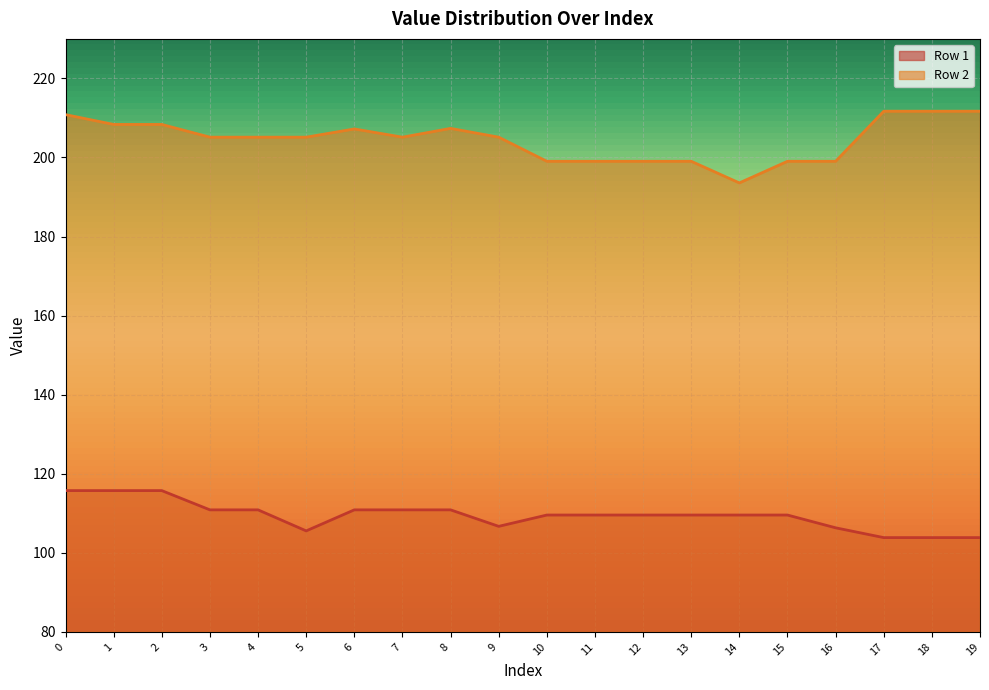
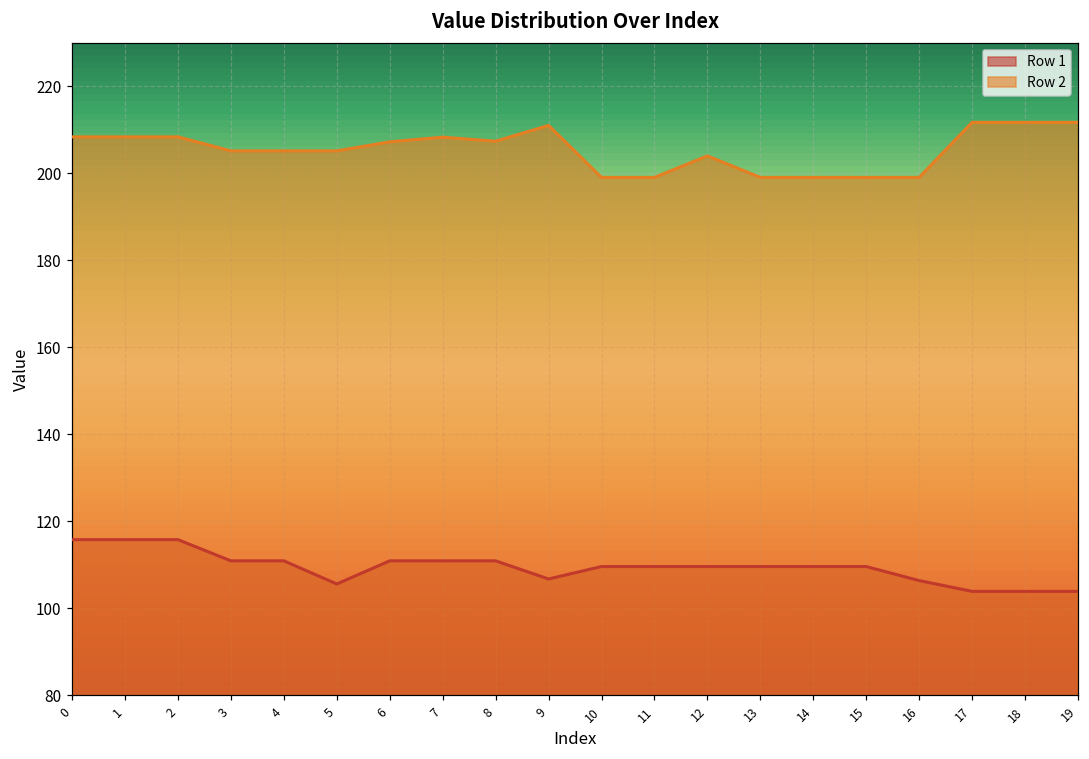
  {
    "Row 1": {
      "0": 116,
      "1": 116,
      "2": 116,
      "3": 111,
      "4": 111,
      "5": 106,
      "6": 111,
      "7": 111,
      "8": 111,
      "9": 107,
      "10": 110,
      "11": 110,
      "12": 110,
      "13": 110,
      "14": 110,
      "15": 110,
      "16": 106,
      "17": 104,
      "18": 104,
      "19": 104
    },
    "Row 2": {
-     "0": 211,
+     "0": 208,
      "1": 208,
      "2": 208,
      "3": 205,
      "4": 205,
      "5": 205,
      "6": 207,
-     "7": 205,
+     "7": 208,
      "8": 207,
-     "9": 205,
+     "9": 211,
      "10": 199,
      "11": 199,
-     "12": 199,
+     "12": 204,
      "13": 199,
-     "14": 194,
+     "14": 199,
      "15": 199,
      "16": 199,
      "17": 212,
      "18": 212,
      "19": 212
    }
  }
